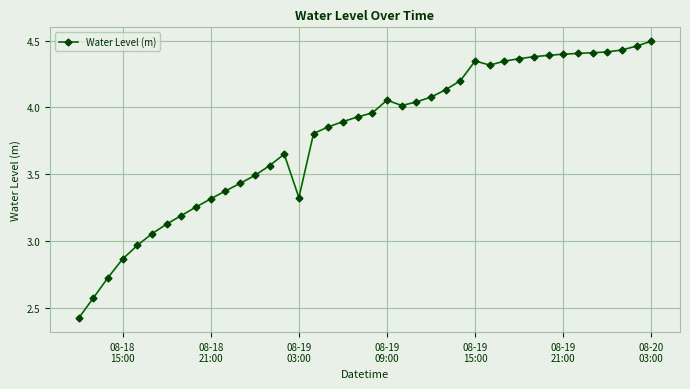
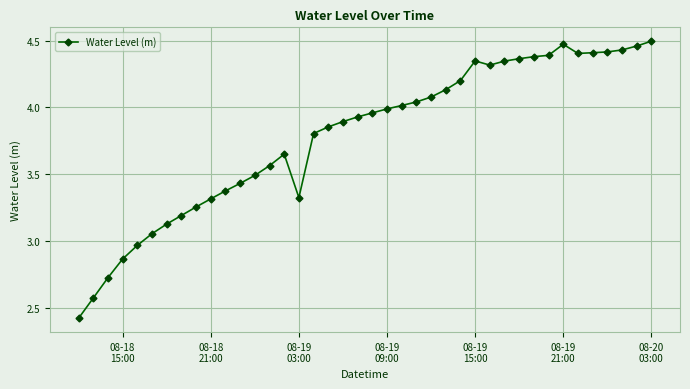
  {
    "08-18 15:00": 2.86,
    "08-18 21:00": 3.32,
    "08-19 03:00": 3.32,
-   "08-19 09:00": 4.05,
+   "08-19 09:00": 3.99,
    "08-19 15:00": 4.35,
-   "08-19 21:00": 4.40,
+   "08-19 21:00": 4.47,
    "08-20 03:00": 4.50
  }
